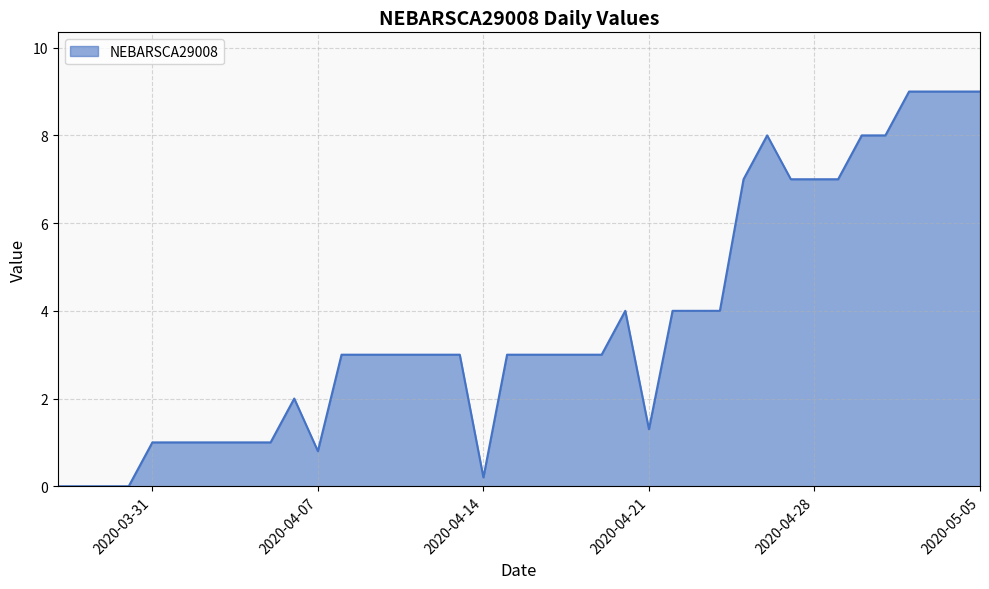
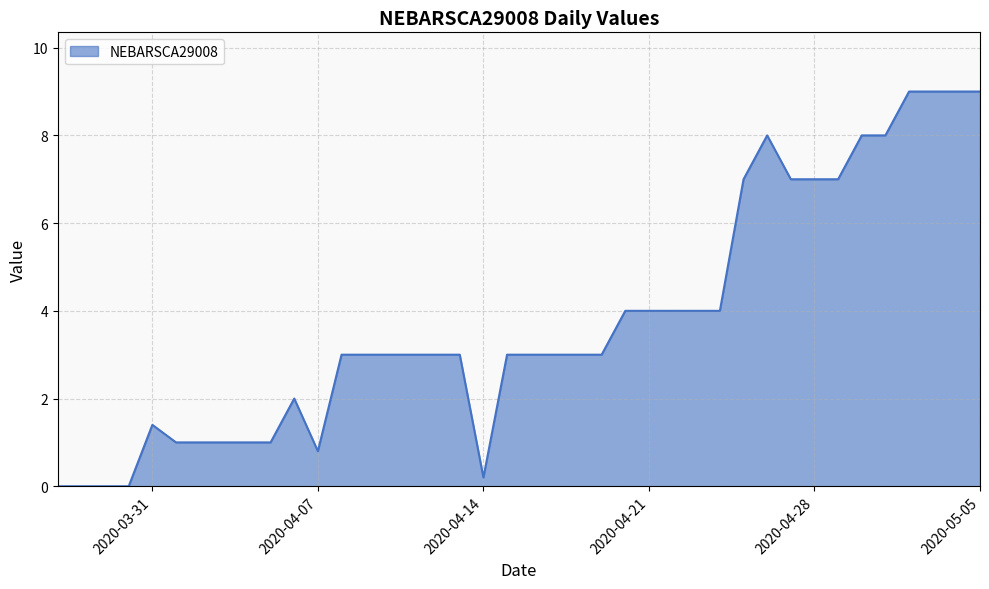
  {
-   "2020-03-31": 1.0,
+   "2020-03-31": 1.4,
    "2020-04-07": 0.8,
    "2020-04-14": 0.2,
-   "2020-04-21": 1.3,
+   "2020-04-21": 4.0,
    "2020-04-28": 7.0,
    "2020-05-05": 9.0
  }
